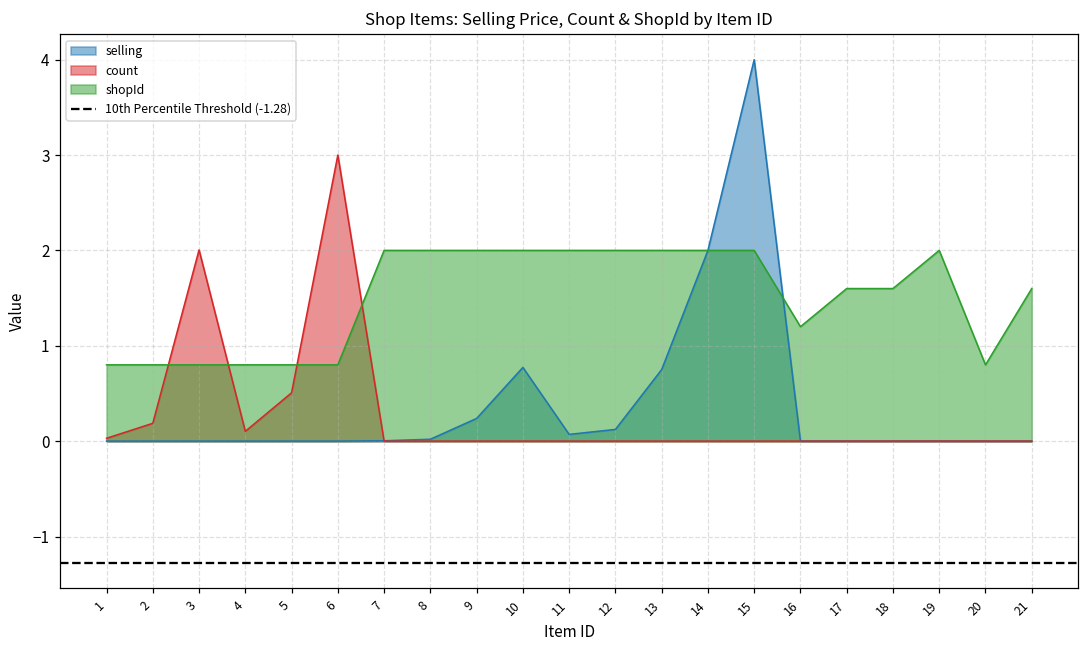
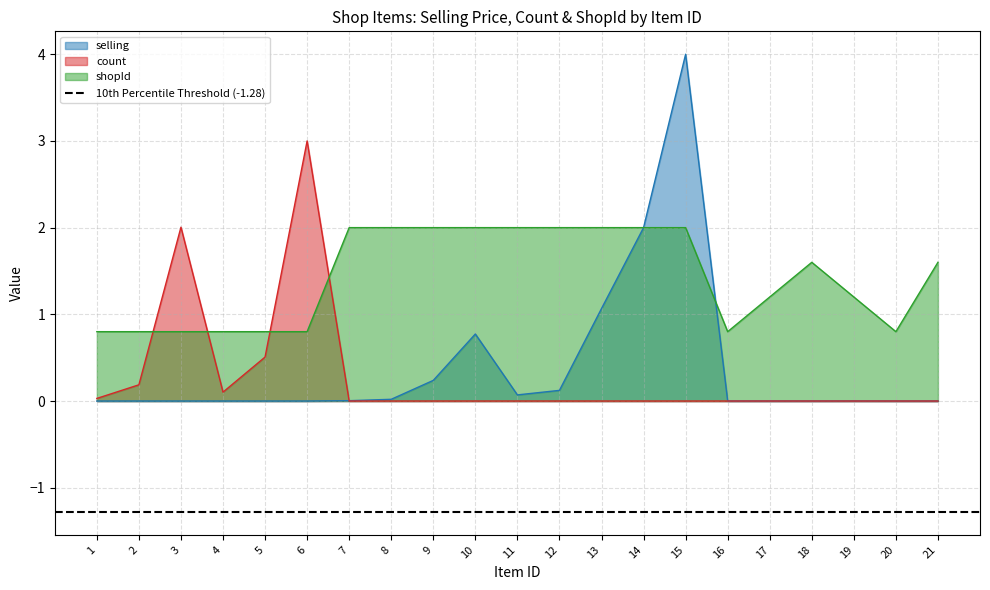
  {
    "selling": {
      "1": 0.0,
      "2": 0.0,
      "3": 0.0,
      "4": 0.0,
      "5": 0.0,
      "6": 0.0,
      "9": 0.2,
      "10": 0.8,
      "11": 0.1,
      "12": 0.1,
-     "13": 0.8,
+     "13": 1.1,
      "15": 4.0
    },
    "count": {
      "1": 0.0,
      "2": 0.2,
      "3": 2.0,
      "4": 0.1,
      "5": 0.5,
      "6": 3.0,
      "9": 0.0,
      "10": 0.0,
      "11": 0.0,
      "12": 0.0,
      "13": 0.0,
      "14": 0.0,
      "15": 0.0
    },
    "shopId": {
      "1": 0.8,
      "2": 0.8,
      "3": 0.8,
      "4": 0.8,
      "5": 0.8,
      "6": 0.8,
      "7": 2.0,
      "8": 2.0,
      "9": 2.0,
      "10": 2.0,
      "11": 2.0,
      "12": 2.0,
      "13": 2.0,
      "15": 2.0,
-     "16": 1.2,
-     "17": 1.6,
+     "16": 0.8,
+     "17": 1.2,
      "18": 1.6,
-     "19": 2.0,
+     "19": 1.2,
      "20": 0.8,
      "21": 1.6
    }
  }
